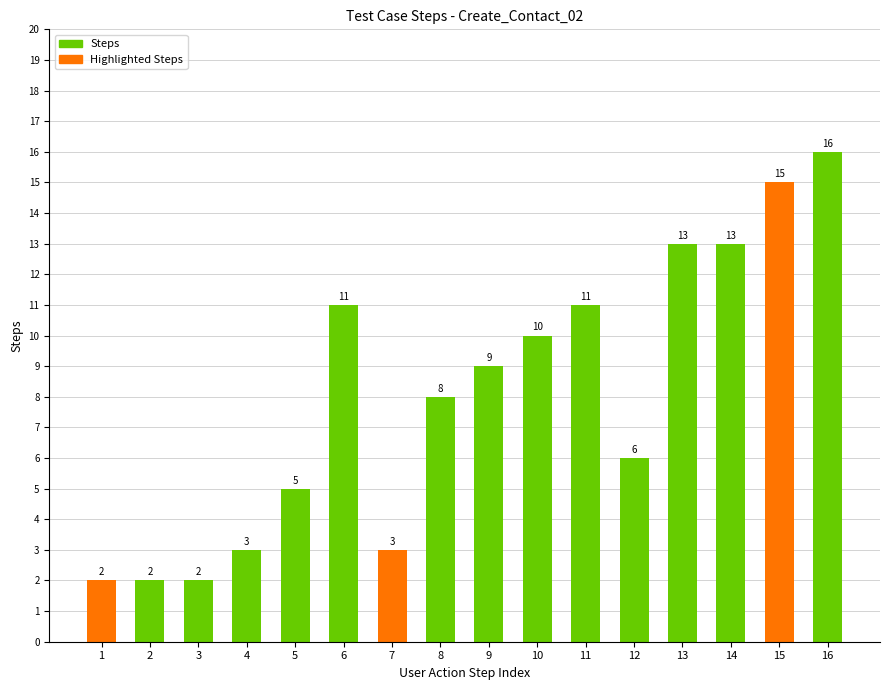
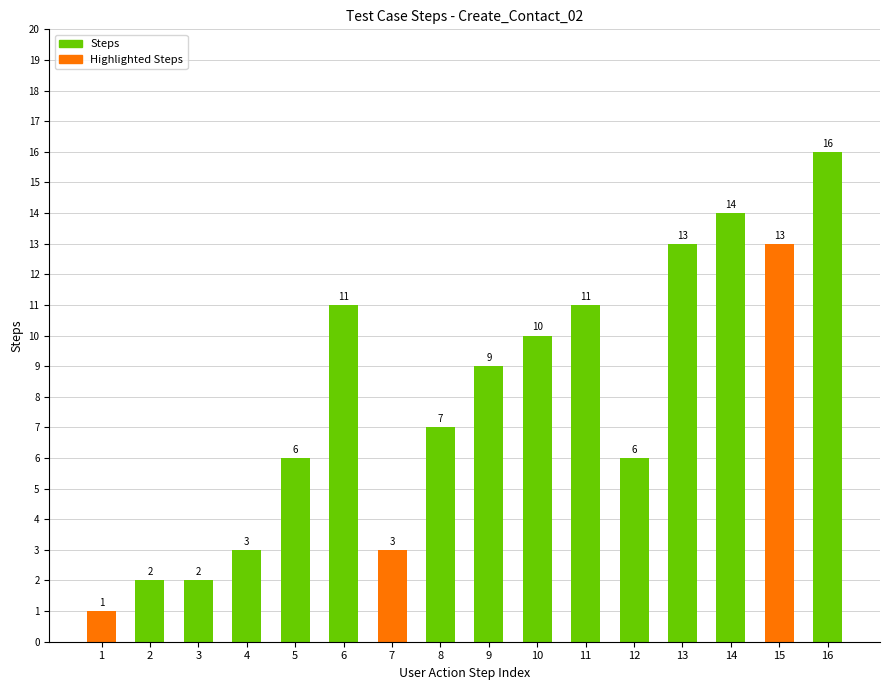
  {
-   "1": 2,
+   "1": 1,
    "2": 2,
    "3": 2,
    "4": 3,
-   "5": 5,
+   "5": 6,
    "6": 11,
    "7": 3,
-   "8": 8,
+   "8": 7,
    "9": 9,
    "10": 10,
    "11": 11,
    "12": 6,
    "13": 13,
-   "14": 13,
-   "15": 15,
+   "14": 14,
+   "15": 13,
    "16": 16
  }
